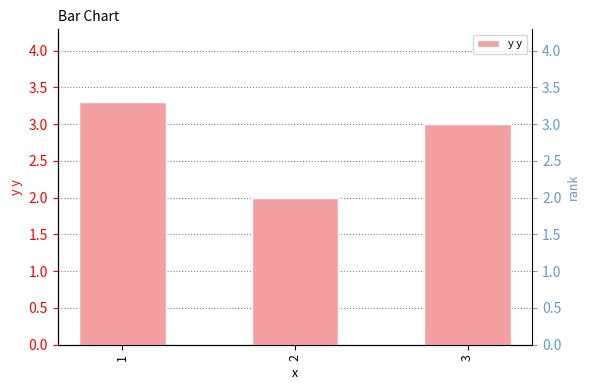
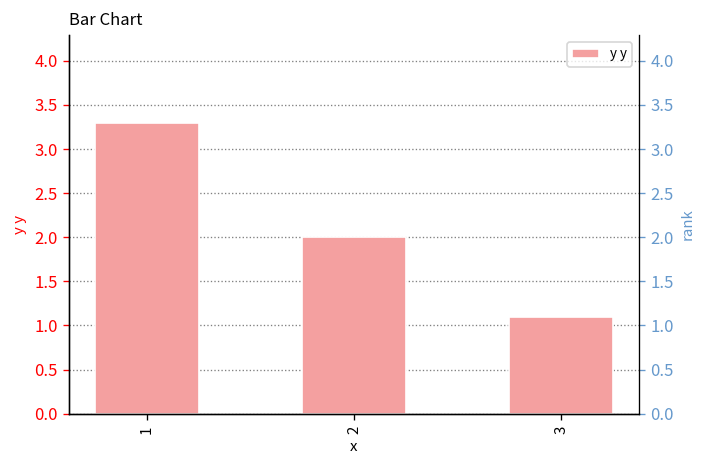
  {
    "1": 3.3,
    "2": 2.0,
-   "3": 3.0
+   "3": 1.1
  }
